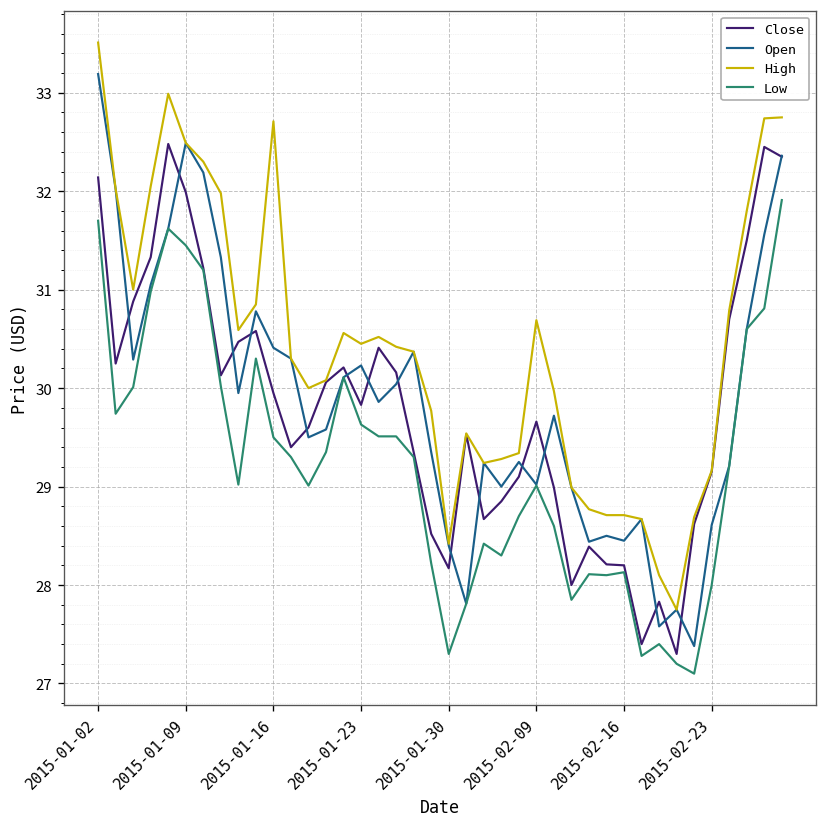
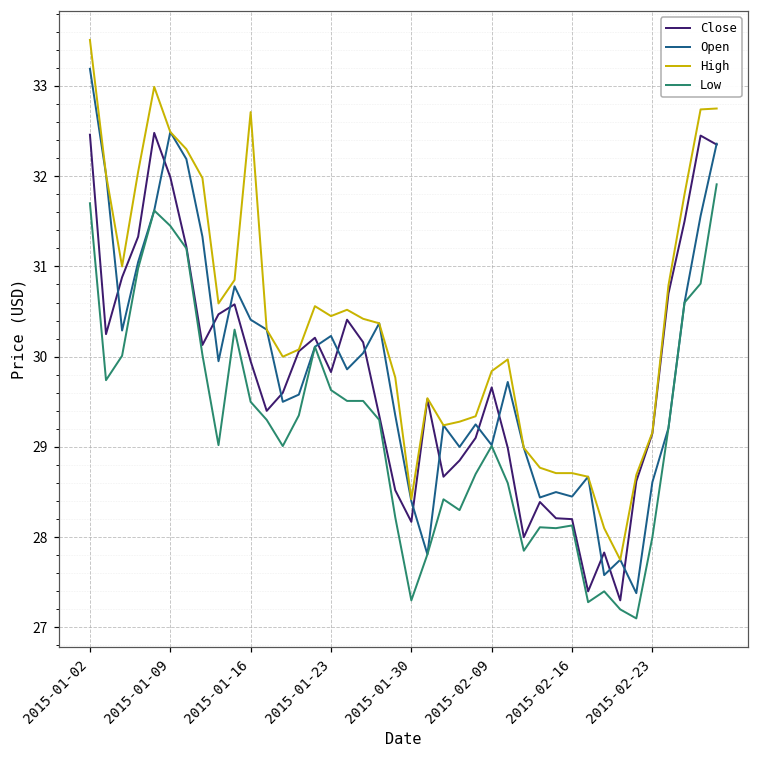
  {
    "Close": {
-     "2015-01-02": 32.1,
+     "2015-01-02": 32.5,
      "2015-01-09": 32.0,
      "2015-01-16": 30.0,
      "2015-01-23": 29.8,
      "2015-01-30": 28.2,
      "2015-02-09": 29.7,
      "2015-02-16": 28.2
    },
    "High": {
      "2015-01-02": 33.5,
      "2015-01-16": 32.7,
      "2015-01-23": 30.5,
-     "2015-02-09": 30.7,
+     "2015-02-09": 29.8,
      "2015-02-16": 28.7
    }
  }
